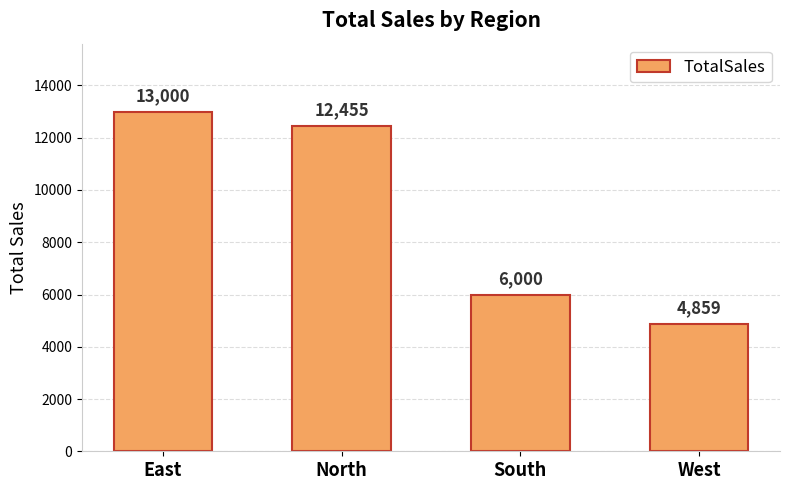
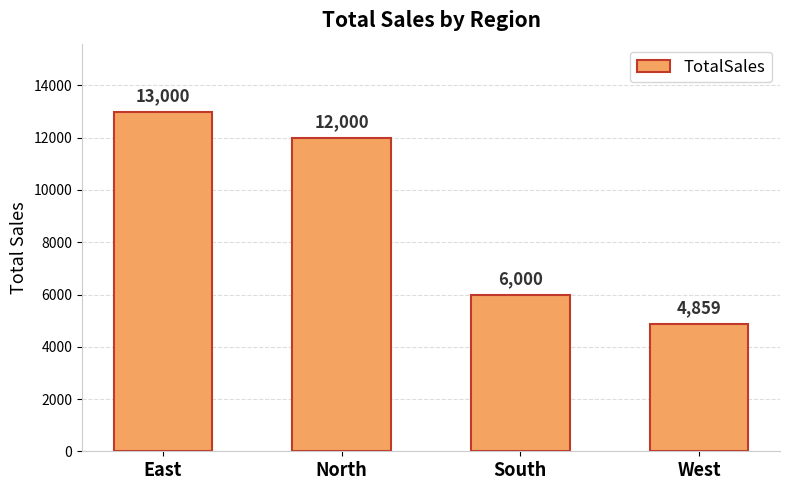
  {
    "East": "13,000",
-   "North": "12,455",
+   "North": "12,000",
    "South": "6,000",
    "West": "4,859"
  }
